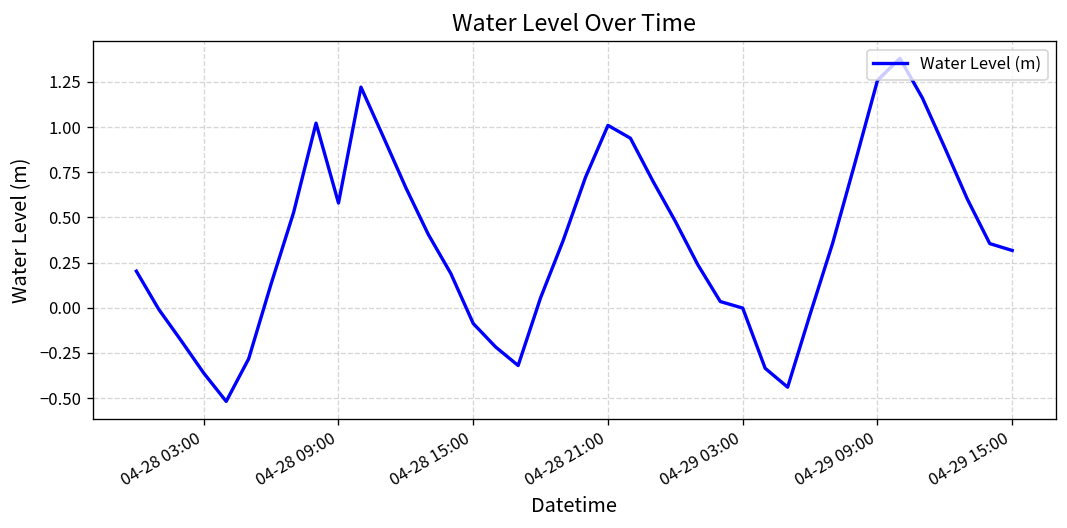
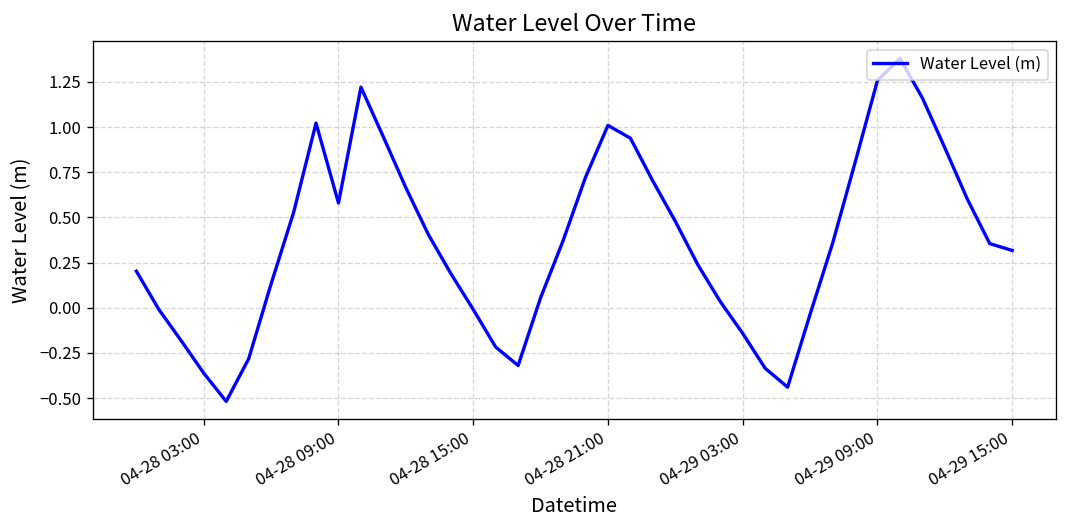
  {
    "04-28 03:00": -0.36,
    "04-28 09:00": 0.58,
-   "04-28 15:00": -0.09,
+   "04-28 15:00": -0.01,
    "04-28 21:00": 1.01,
-   "04-29 03:00": 0.00,
+   "04-29 03:00": -0.14,
    "04-29 15:00": 0.32
  }
